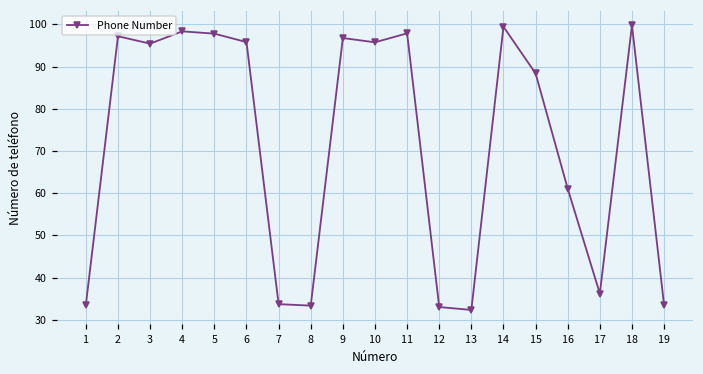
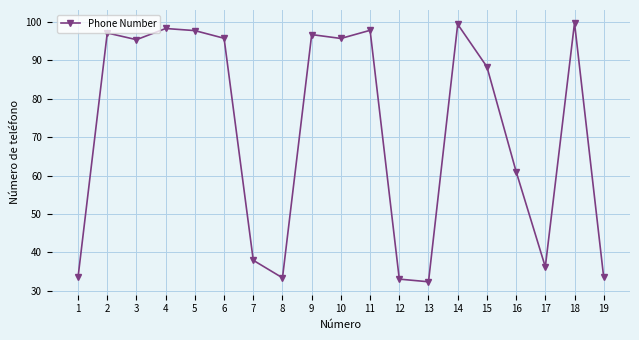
  {
    "1": 34,
    "2": 97,
    "3": 95,
    "4": 98,
    "5": 98,
    "6": 96,
-   "7": 34,
+   "7": 38,
    "8": 33,
    "9": 97,
    "10": 96,
    "11": 98,
    "12": 33,
    "13": 32,
    "14": 99,
    "15": 88,
    "16": 61,
    "17": 36,
    "18": 100,
    "19": 33
  }
